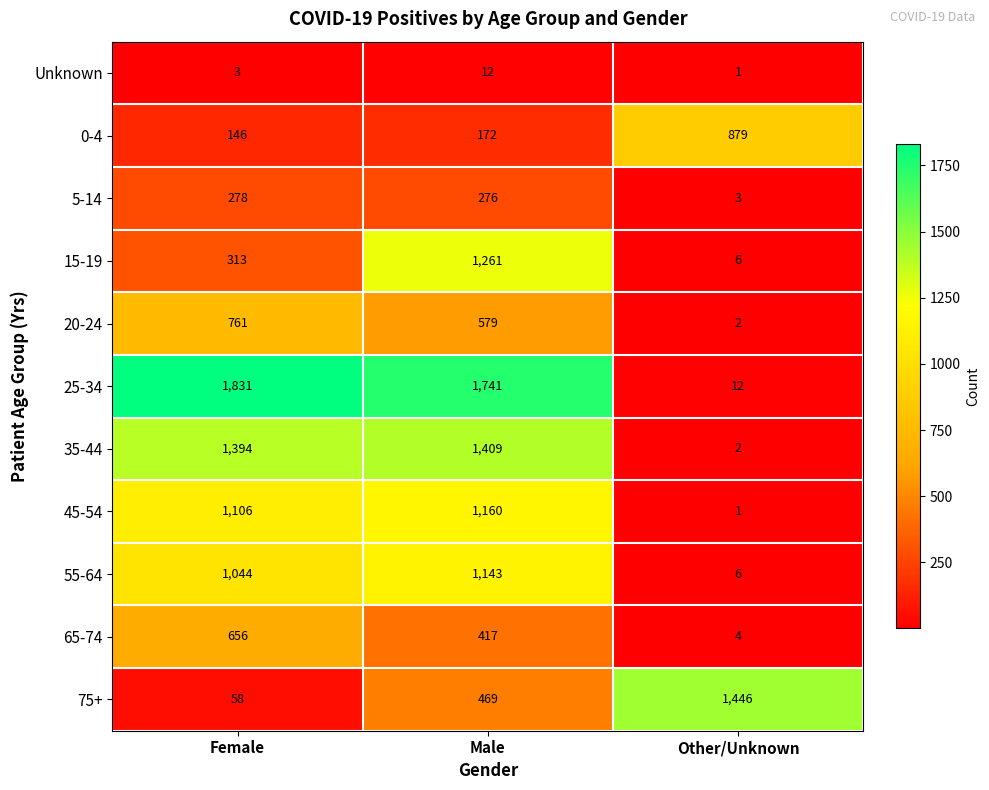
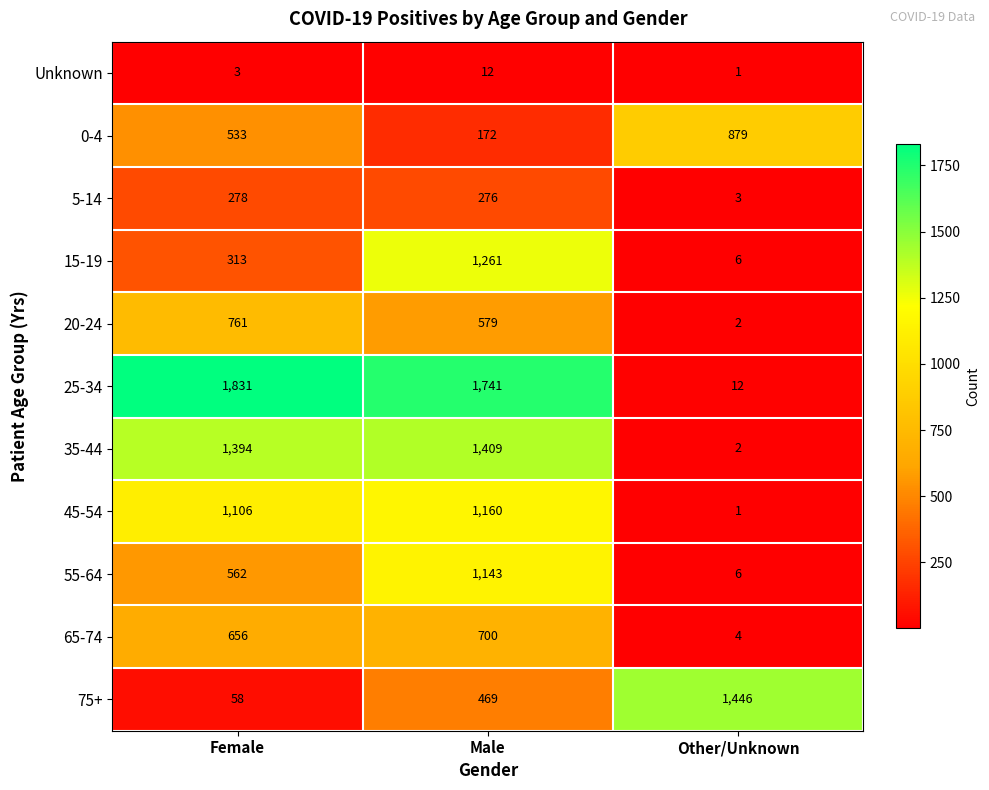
  {
    "Unknown": {
      "Female": "3",
      "Male": "12",
      "Other/Unknown": "1"
    },
    "0-4": {
-     "Female": "146",
+     "Female": "533",
      "Male": "172",
      "Other/Unknown": "879"
    },
    "5-14": {
      "Female": "278",
      "Male": "276",
      "Other/Unknown": "3"
    },
    "15-19": {
      "Female": "313",
      "Male": "1,261",
      "Other/Unknown": "6"
    },
    "20-24": {
      "Female": "761",
      "Male": "579",
      "Other/Unknown": "2"
    },
    "25-34": {
      "Female": "1,831",
      "Male": "1,741",
      "Other/Unknown": "12"
    },
    "35-44": {
      "Female": "1,394",
      "Male": "1,409",
      "Other/Unknown": "2"
    },
    "45-54": {
      "Female": "1,106",
      "Male": "1,160",
      "Other/Unknown": "1"
    },
    "55-64": {
-     "Female": "1,044",
+     "Female": "562",
      "Male": "1,143",
      "Other/Unknown": "6"
    },
    "65-74": {
      "Female": "656",
-     "Male": "417",
+     "Male": "700",
      "Other/Unknown": "4"
    },
    "75+": {
      "Female": "58",
      "Male": "469",
      "Other/Unknown": "1,446"
    }
  }
